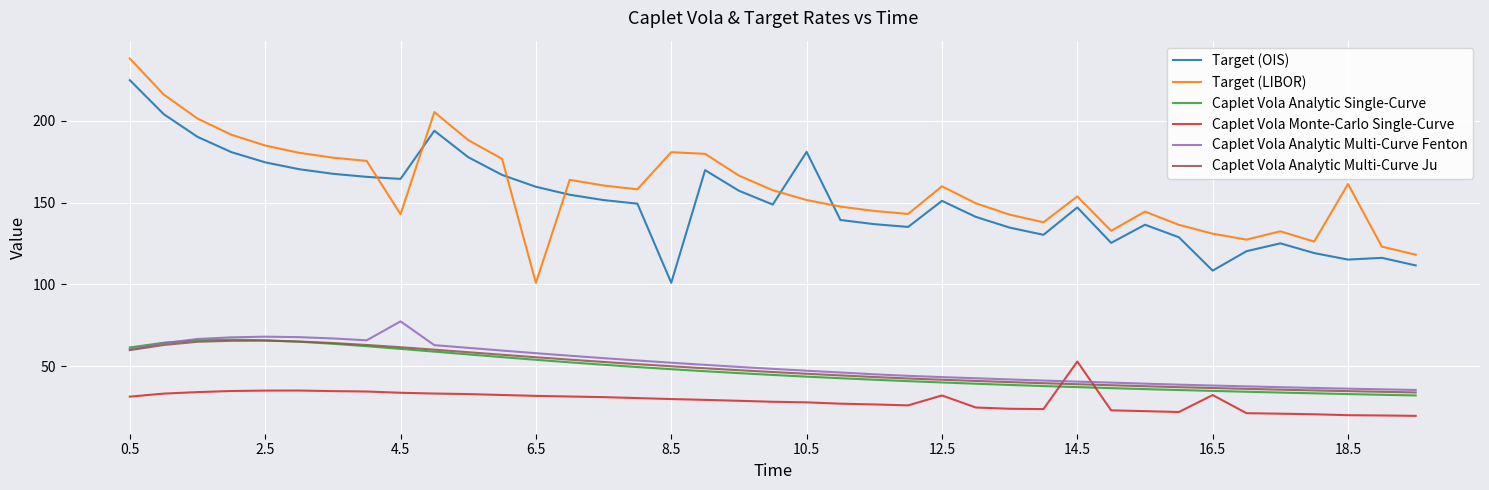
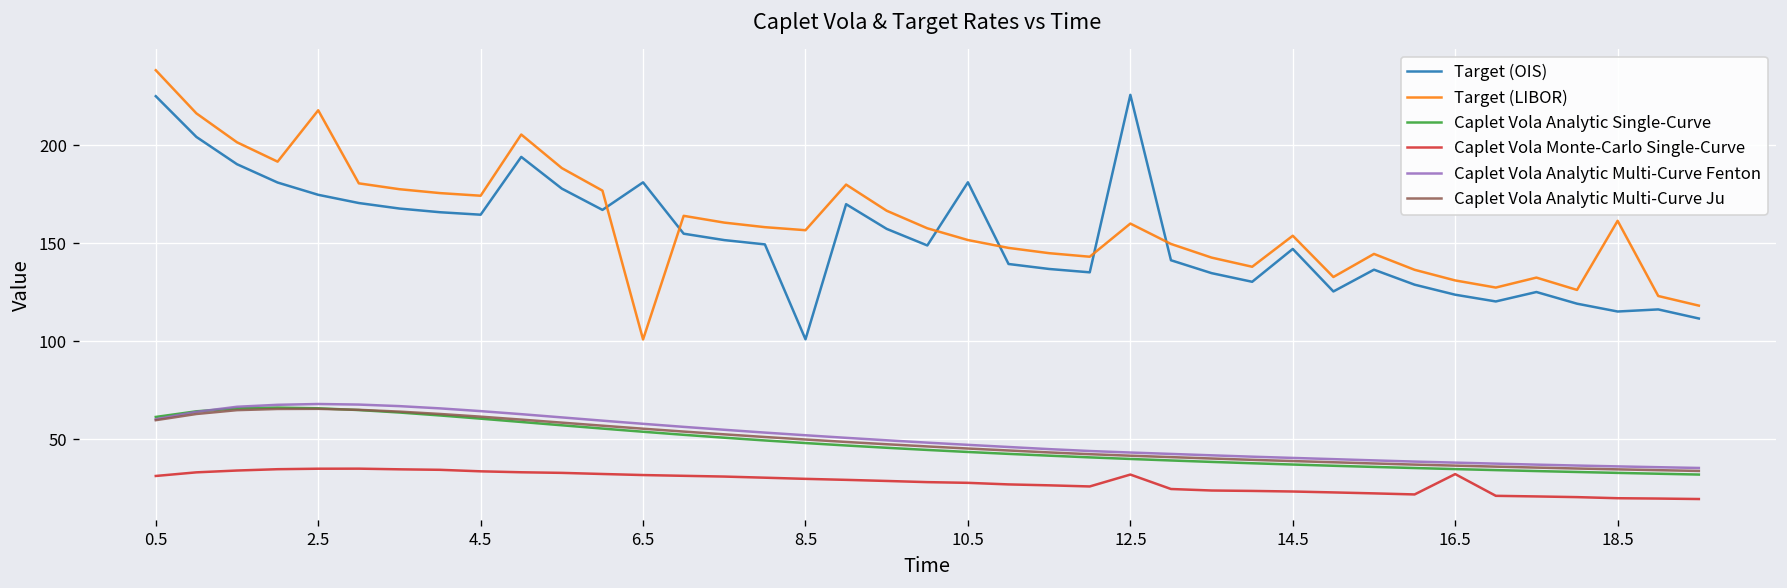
  {
    "Target (OIS)": {
      "0.5": 225,
      "2.5": 175,
      "4.5": 164,
-     "6.5": 160,
+     "6.5": 181,
      "8.5": 101,
      "10.5": 181,
-     "12.5": 151,
+     "12.5": 226,
      "14.5": 147,
-     "16.5": 108,
+     "16.5": 124,
      "18.5": 115
    },
    "Target (LIBOR)": {
      "0.5": 238,
-     "2.5": 185,
-     "4.5": 143,
+     "2.5": 218,
+     "4.5": 174,
      "6.5": 101,
-     "8.5": 181,
+     "8.5": 157,
      "10.5": 152,
      "12.5": 160,
      "14.5": 154,
      "16.5": 131,
      "18.5": 161
    },
    "Caplet Vola Analytic Single-Curve": {
      "8.5": 48,
      "10.5": 44,
      "12.5": 40,
      "14.5": 37,
      "16.5": 35,
      "18.5": 33
    },
    "Caplet Vola Monte-Carlo Single-Curve": {
      "0.5": 31,
      "2.5": 35,
      "4.5": 34,
      "6.5": 32,
      "8.5": 30,
      "10.5": 28,
      "12.5": 32,
-     "14.5": 53,
+     "14.5": 23,
      "16.5": 32,
      "18.5": 20
    },
    "Caplet Vola Analytic Multi-Curve Fenton": {
      "2.5": 68,
-     "4.5": 77,
+     "4.5": 64,
      "6.5": 58,
      "8.5": 52,
      "10.5": 47,
      "12.5": 43,
      "14.5": 41
    },
    "Caplet Vola Analytic Multi-Curve Ju": {
      "8.5": 50,
      "10.5": 45,
      "12.5": 42,
      "14.5": 39
    }
  }
